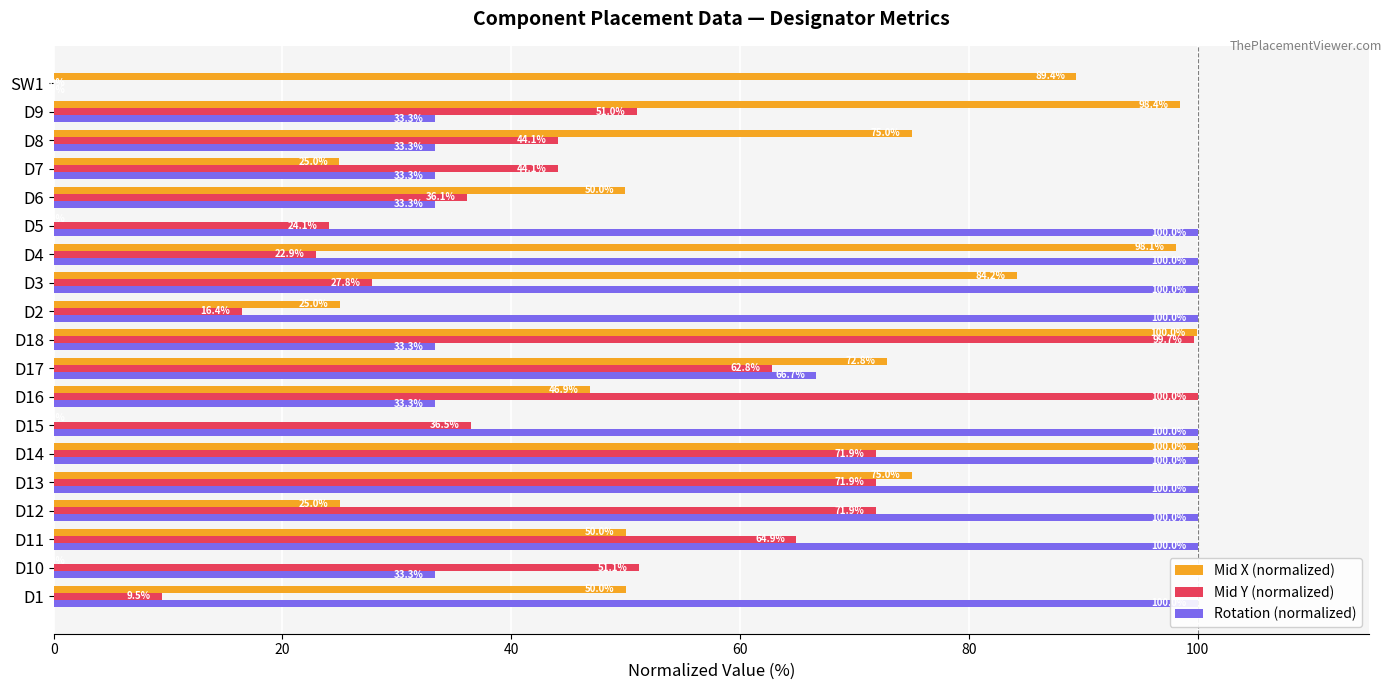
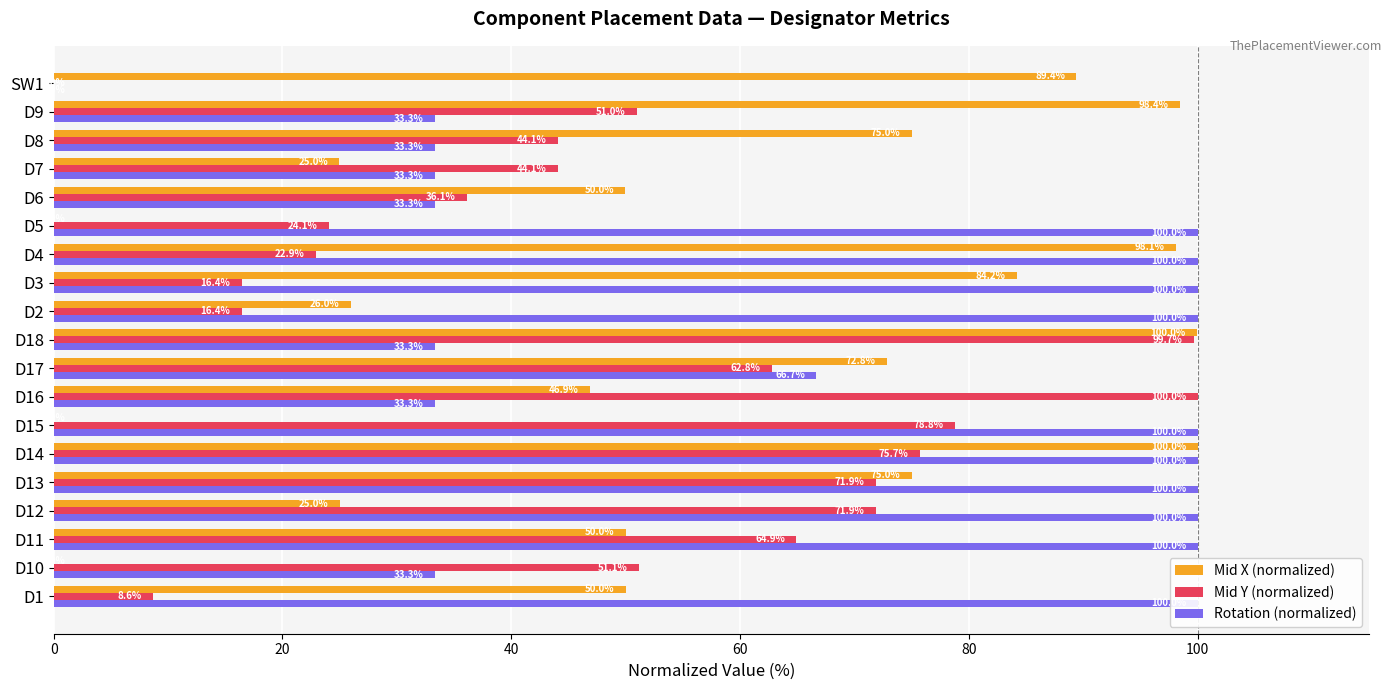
  {
    "Mid X (normalized)": {
      "SW1": "89.4%",
      "D9": "98.4%",
      "D8": "75.0%",
      "D7": "25.0%",
      "D6": "50.0%",
      "D4": "98.1%",
      "D3": "84.2%",
-     "D2": "25.0%",
+     "D2": "26.0%",
      "D17": "72.8%",
      "D16": "46.9%",
      "D14": "100.0%",
      "D13": "75.0%",
      "D12": "25.0%",
      "D11": "50.0%",
      "D1": "50.0%"
    },
    "Mid Y (normalized)": {
      "D9": "51.0%",
      "D8": "44.1%",
      "D7": "44.1%",
      "D6": "36.1%",
      "D5": "24.1%",
      "D4": "22.9%",
-     "D3": "27.8%",
+     "D3": "16.4%",
      "D2": "16.4%",
      "D17": "62.8%",
      "D16": "100.0%",
-     "D15": "36.5%",
-     "D14": "71.9%",
+     "D15": "78.8%",
+     "D14": "75.7%",
      "D13": "71.9%",
      "D12": "71.9%",
      "D11": "64.9%",
      "D10": "51.1%",
-     "D1": "9.5%"
+     "D1": "8.6%"
    },
    "Rotation (normalized)": {
      "D9": "33.3%",
      "D8": "33.3%",
      "D7": "33.3%",
      "D6": "33.3%",
      "D4": "100.0%",
      "D2": "100.0%",
      "D18": "33.3%",
      "D17": "66.7%",
      "D16": "33.3%",
      "D15": "100.0%",
      "D13": "100.0%",
      "D11": "100.0%",
      "D10": "33.3%"
    }
  }
